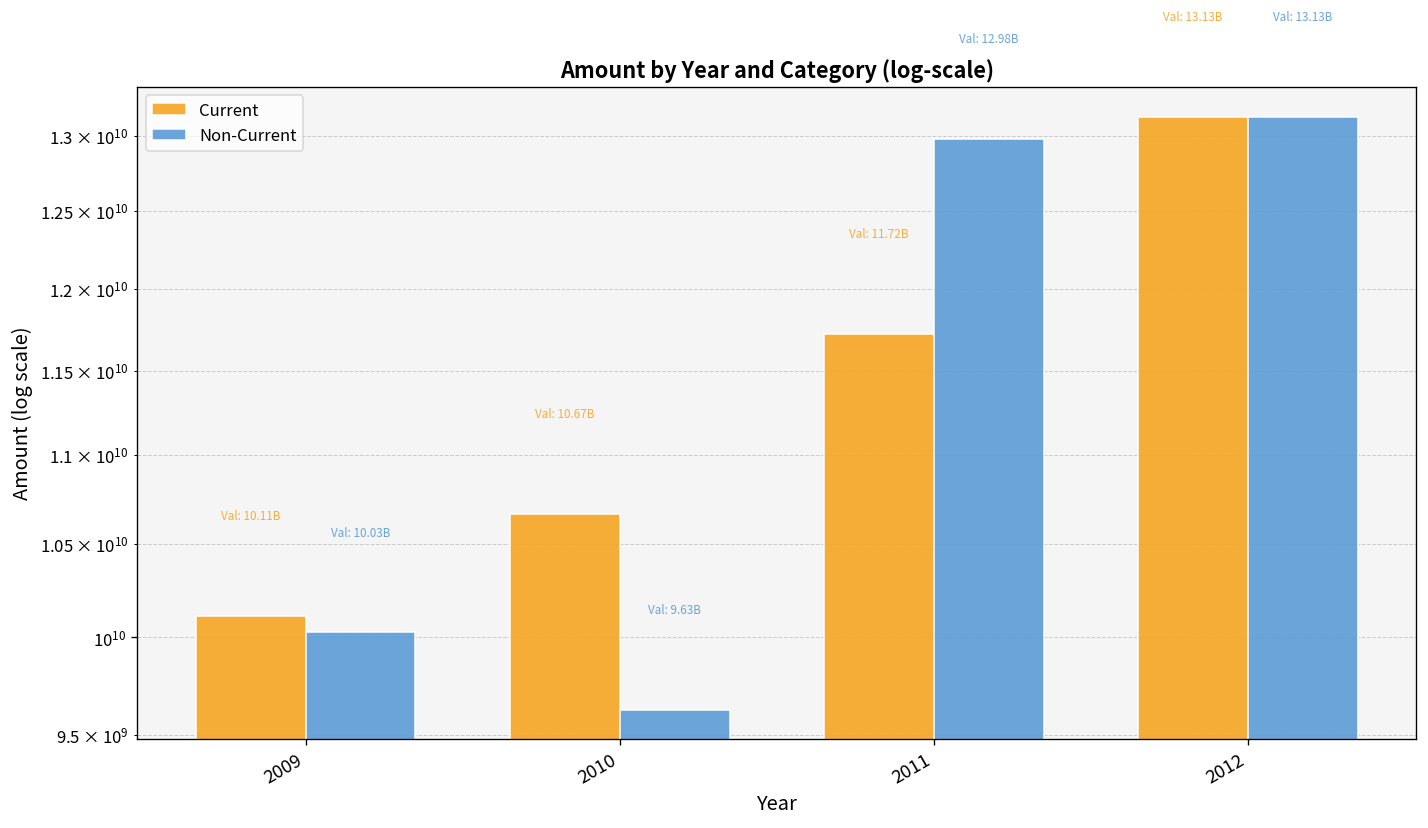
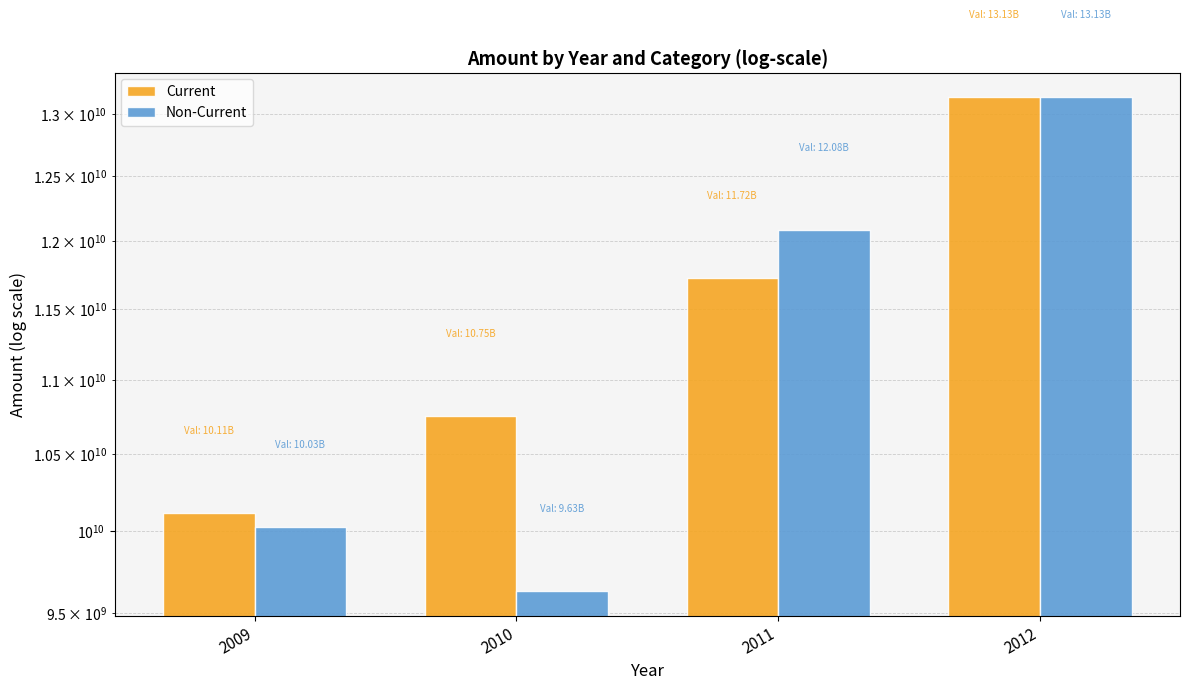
  {
    "Current": {
-     "2010": "10.67B"
+     "2010": "10.75B"
    },
    "Non-Current": {
-     "2011": "12.98B"
+     "2011": "12.08B"
    }
  }
